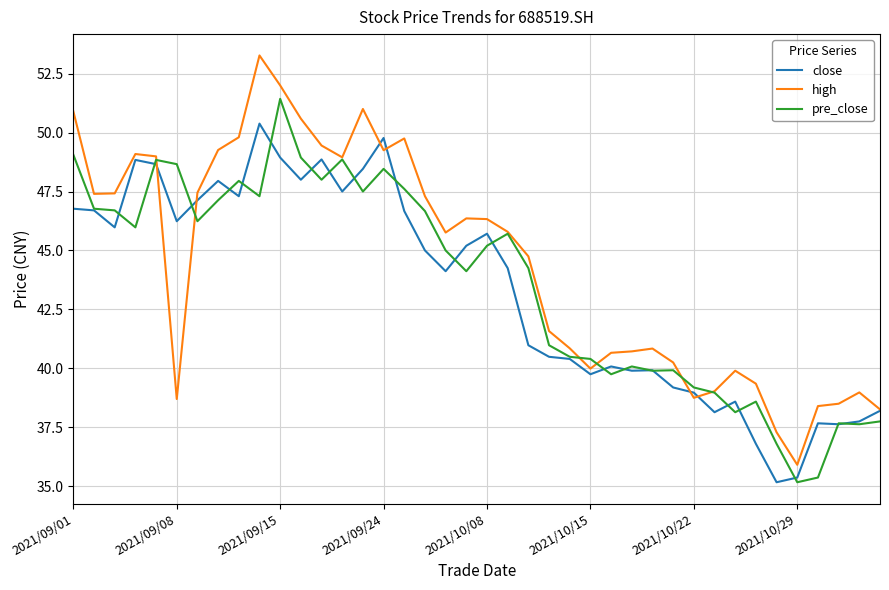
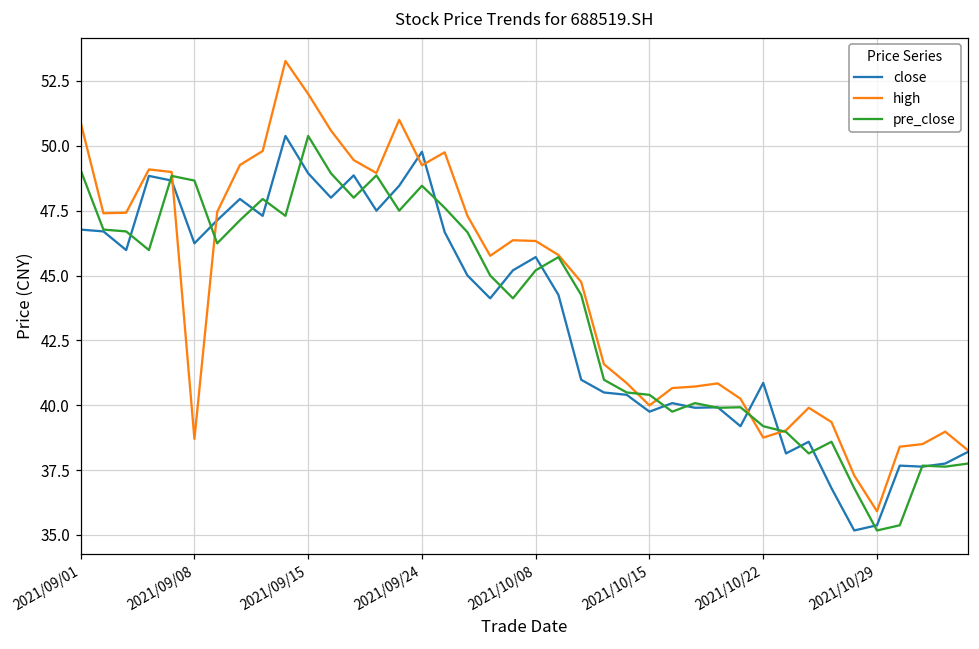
  {
    "close": {
      "2021/09/01": 46.8,
      "2021/09/08": 46.2,
      "2021/09/15": 48.9,
      "2021/09/24": 49.8,
      "2021/10/08": 45.7,
      "2021/10/15": 39.8,
-     "2021/10/22": 39.0,
+     "2021/10/22": 40.9,
      "2021/10/29": 35.4
    },
    "high": {
      "2021/09/01": 50.9,
      "2021/09/08": 38.7,
      "2021/09/15": 52.0,
      "2021/09/24": 49.3,
      "2021/10/08": 46.3,
      "2021/10/15": 40.0,
      "2021/10/22": 38.8,
      "2021/10/29": 35.9
    },
    "pre_close": {
      "2021/09/01": 49.1,
      "2021/09/08": 48.7,
-     "2021/09/15": 51.4,
+     "2021/09/15": 50.4,
      "2021/09/24": 48.5,
      "2021/10/08": 45.2,
      "2021/10/15": 40.4,
      "2021/10/22": 39.2,
      "2021/10/29": 35.2
    }
  }
